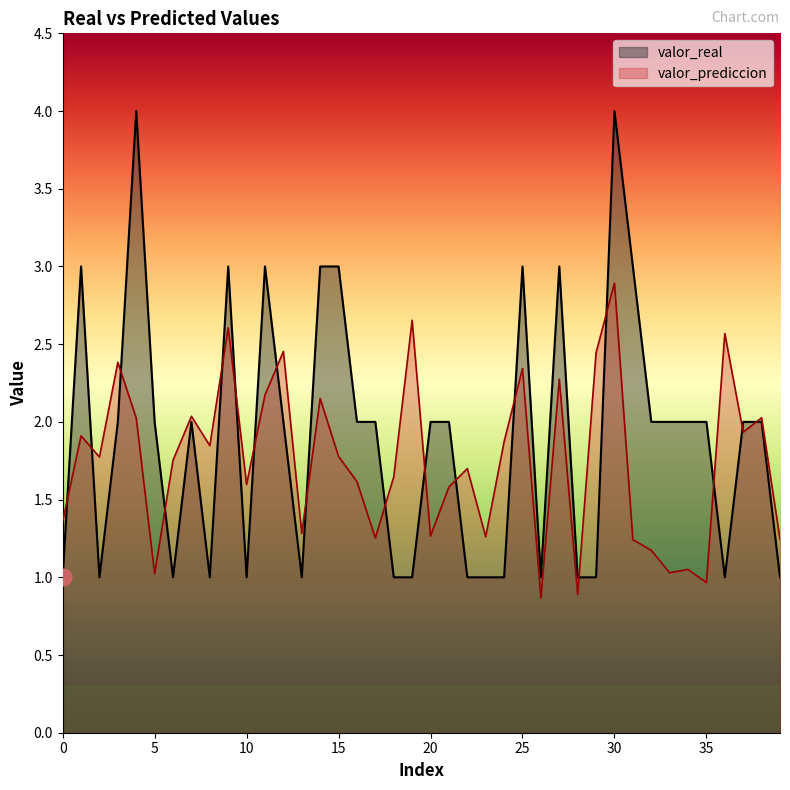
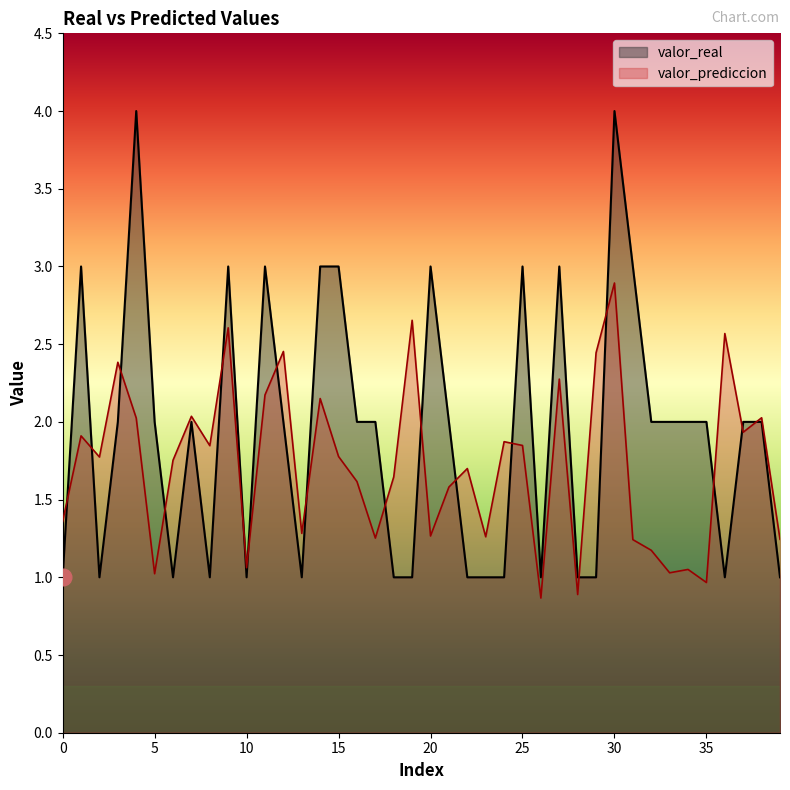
  {
    "valor_real": {
      "5": 2,
      "10": 1,
      "15": 3,
-     "20": 2,
+     "20": 3,
      "25": 3,
      "30": 4,
      "35": 2
    },
    "valor_prediccion": {
      "0": 1.36,
      "5": 1.02,
-     "10": 1.60,
+     "10": 1.06,
      "15": 1.78,
      "20": 1.27,
-     "25": 2.34,
+     "25": 1.85,
      "30": 2.89,
      "35": 0.97
    }
  }
